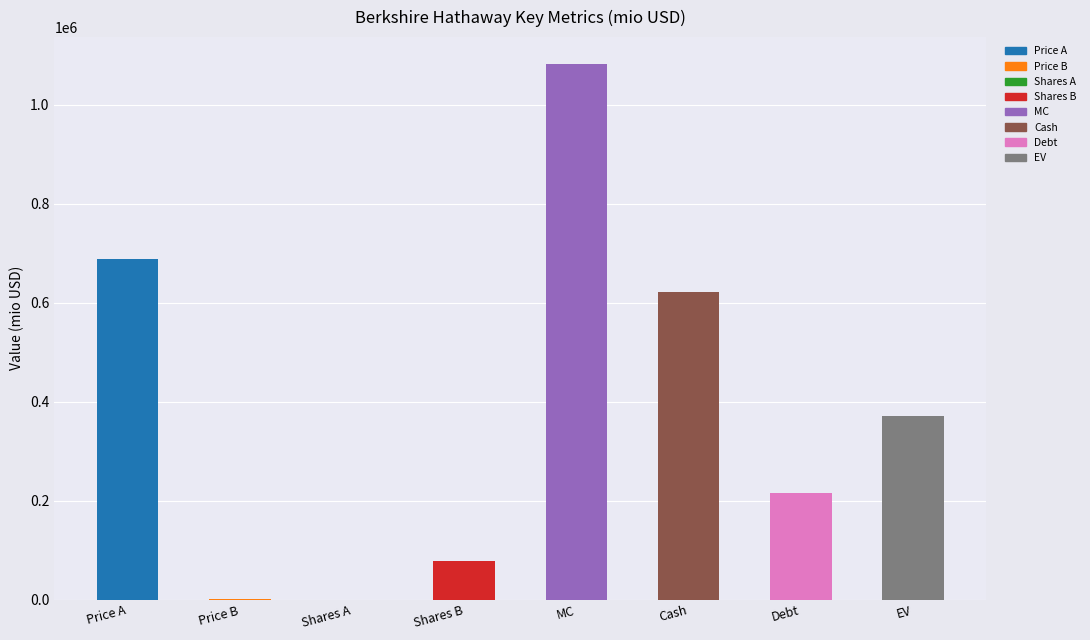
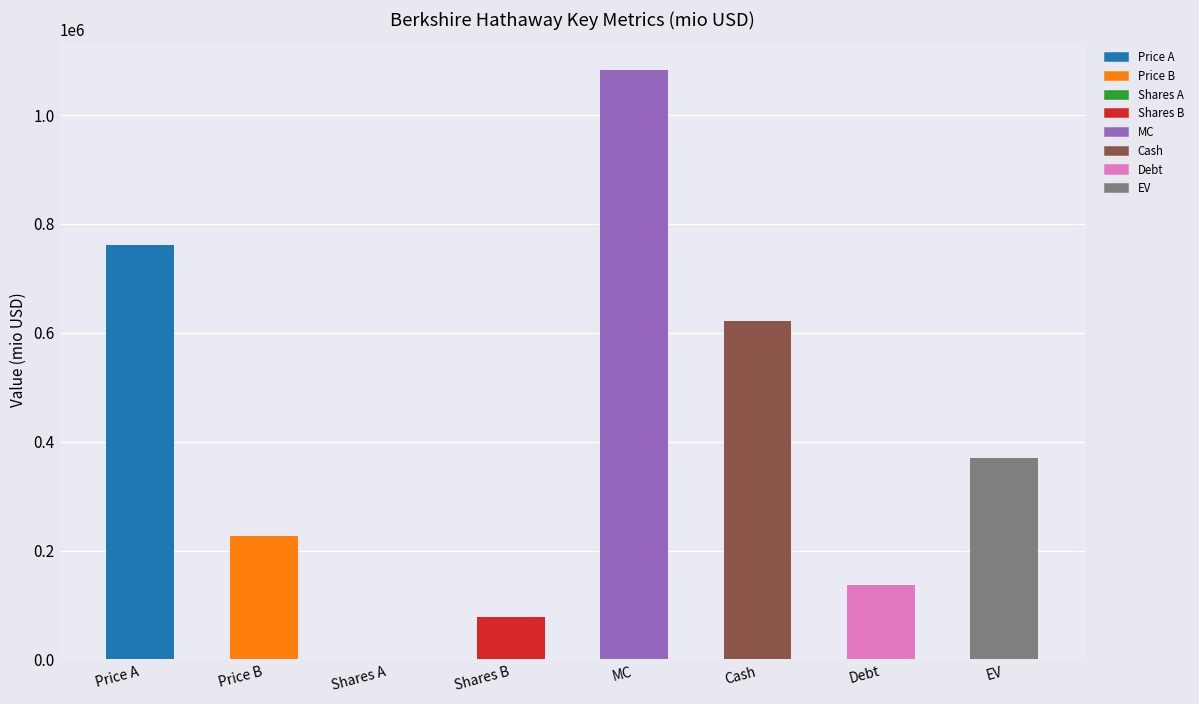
  {
-   "Price A": 690000,
-   "Price B": 0,
+   "Price A": 760000,
+   "Price B": 230000,
    "Shares B": 80000,
    "MC": 1080000,
    "Cash": 620000,
-   "Debt": 210000,
+   "Debt": 140000,
    "EV": 370000
  }
